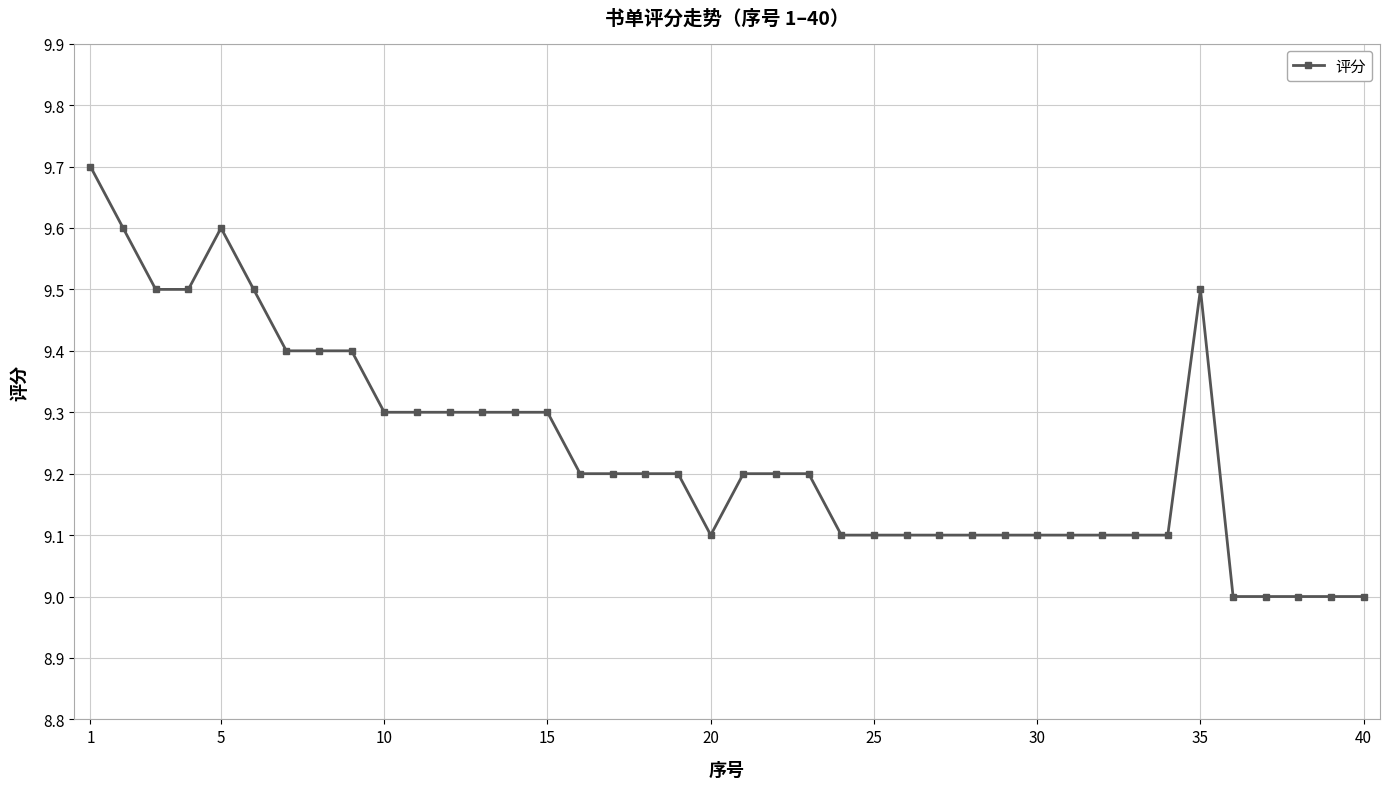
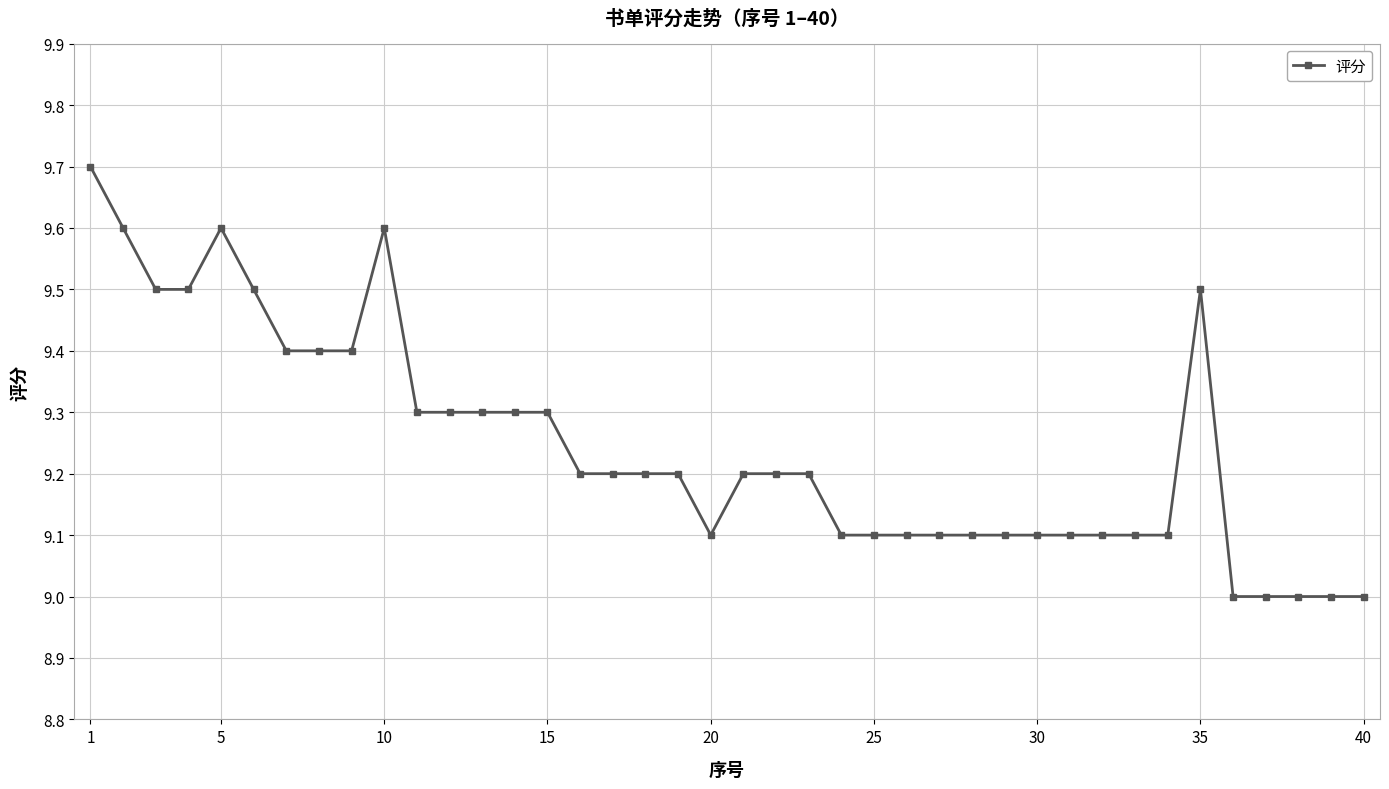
  {
    "1": 9.7,
    "5": 9.6,
-   "10": 9.3,
+   "10": 9.6,
    "15": 9.3,
    "20": 9.1,
    "25": 9.1,
    "30": 9.1,
    "35": 9.5,
    "40": 9.0
  }
